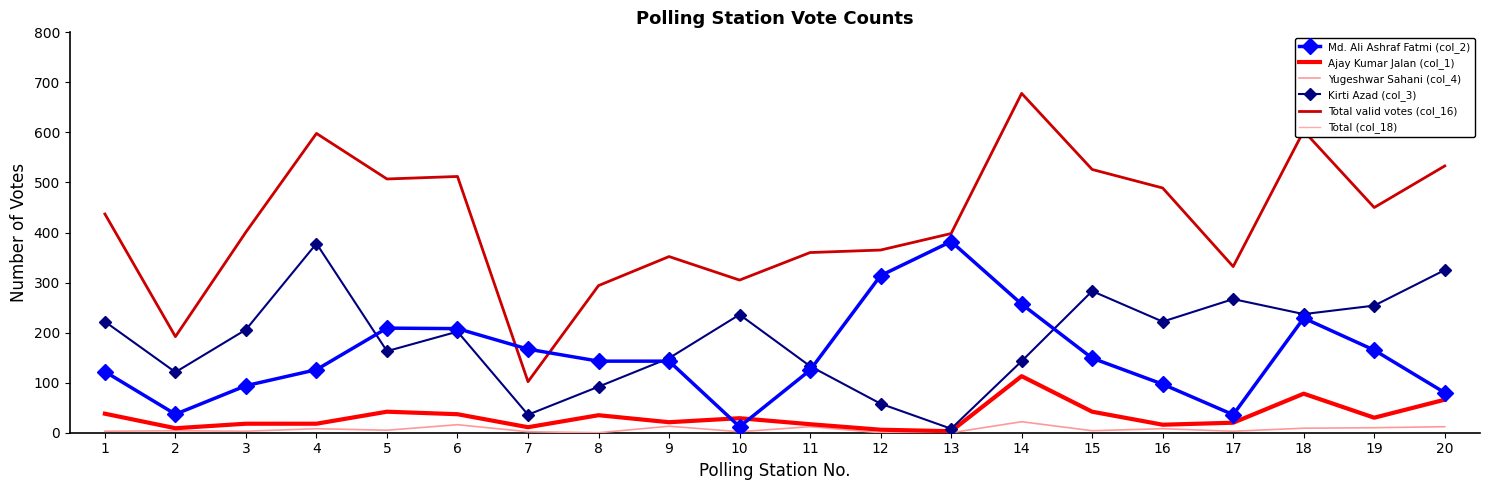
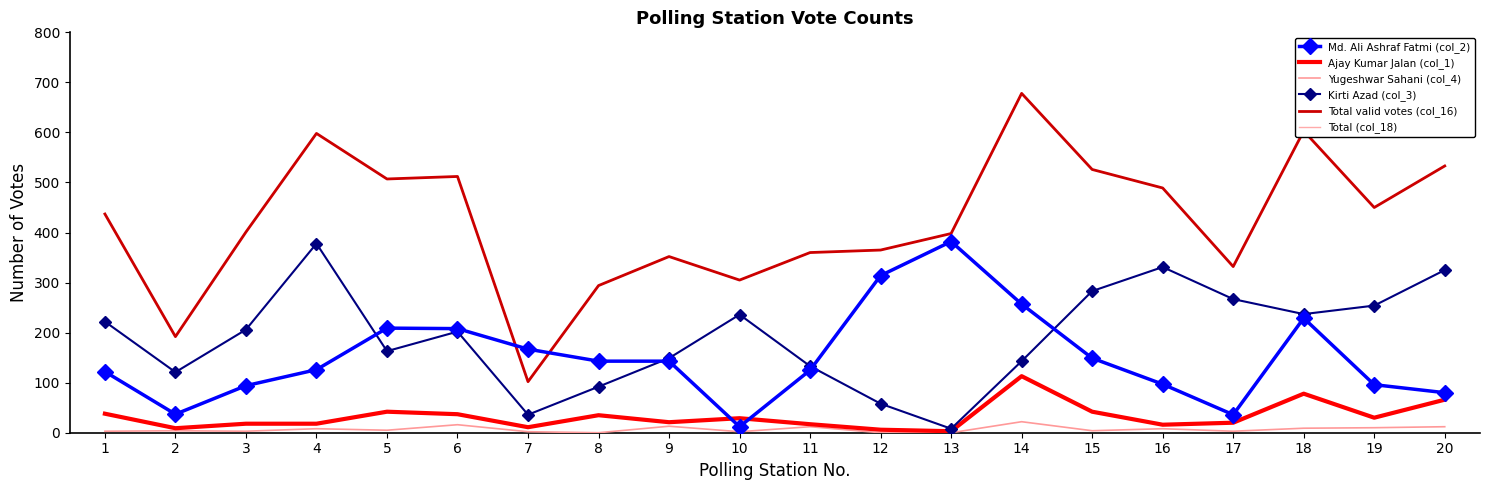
  {
    "Md. Ali Ashraf Fatmi (col_2)": {
      "1": 120,
      "2": 40,
      "3": 90,
      "4": 130,
      "5": 210,
      "6": 210,
      "7": 170,
      "8": 140,
      "9": 140,
      "10": 10,
      "11": 130,
      "12": 310,
      "13": 380,
      "14": 260,
      "15": 150,
      "16": 100,
      "17": 40,
      "18": 230,
-     "19": 170,
+     "19": 100,
      "20": 80
    },
    "Ajay Kumar Jalan (col_1)": {
      "1": 40,
      "3": 20,
      "4": 20,
      "5": 40,
      "6": 40,
      "7": 10,
      "8": 40,
      "9": 20,
      "10": 30,
      "12": 10,
      "14": 110,
      "15": 40,
      "16": 20,
      "17": 20,
      "18": 80,
      "19": 30,
      "20": 70
    },
    "Kirti Azad (col_3)": {
      "1": 220,
      "2": 120,
      "3": 210,
      "4": 380,
      "5": 160,
      "6": 200,
      "7": 40,
      "8": 90,
      "9": 150,
      "10": 240,
      "11": 130,
      "12": 60,
      "14": 140,
      "15": 280,
-     "16": 220,
+     "16": 330,
      "17": 270,
      "18": 240,
      "19": 250,
      "20": 330
    }
  }
